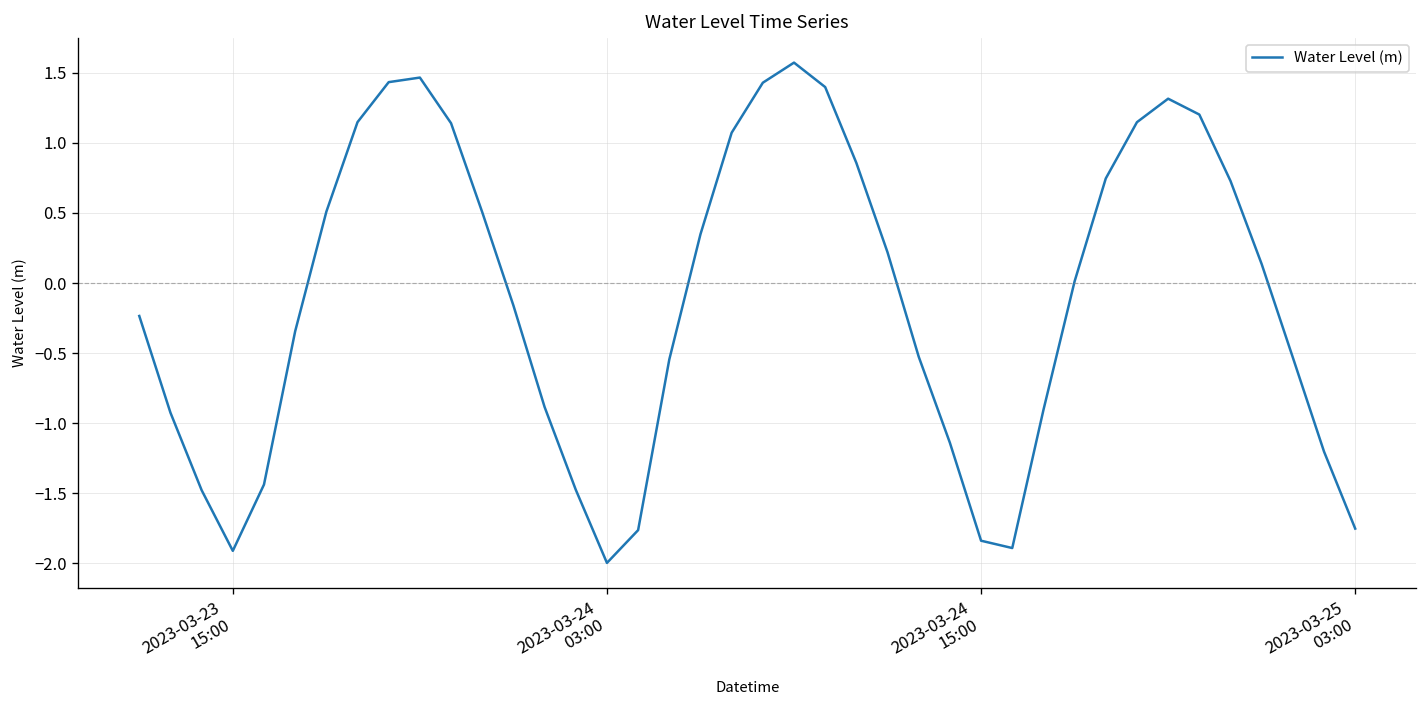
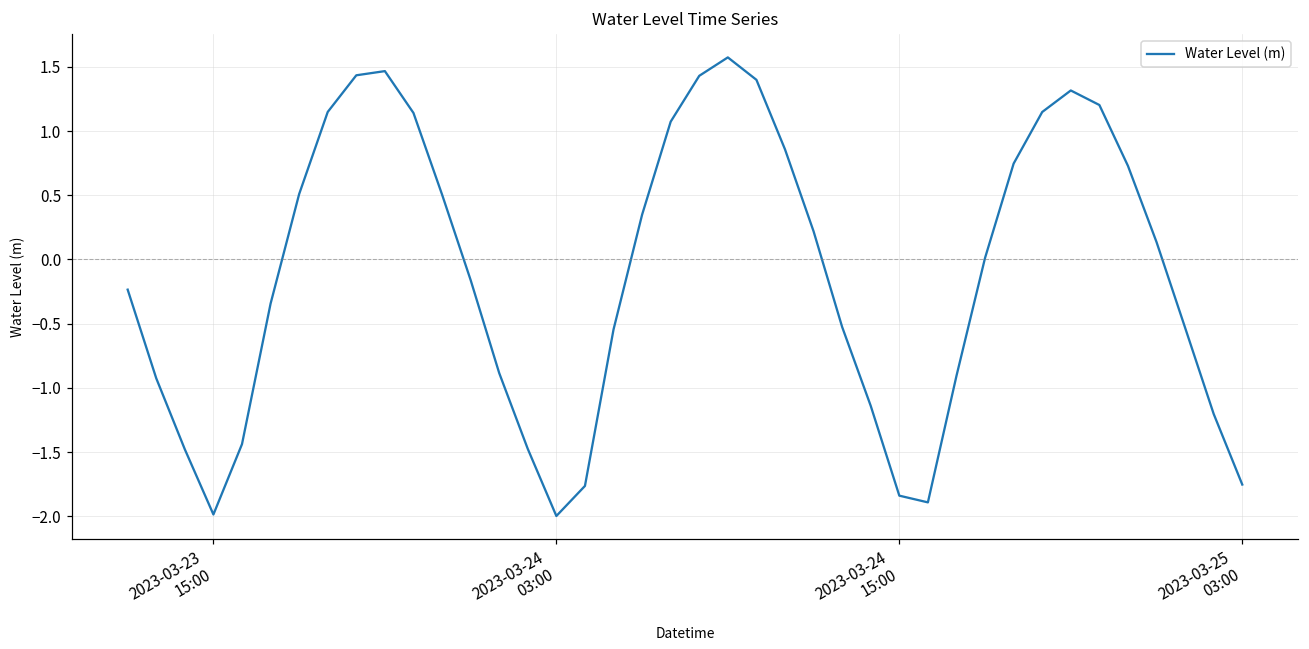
  {
-   "2023-03-23 15:00": -1.91,
+   "2023-03-23 15:00": -1.99,
    "2023-03-24 03:00": -2.00,
    "2023-03-24 15:00": -1.84,
    "2023-03-25 03:00": -1.75
  }
